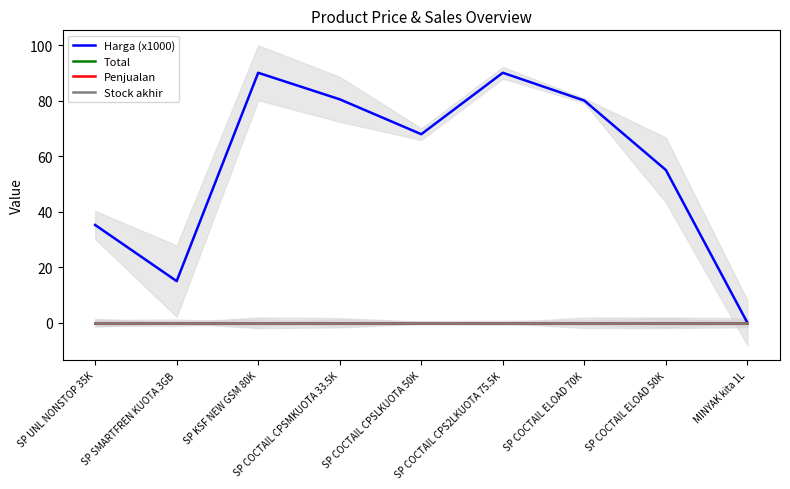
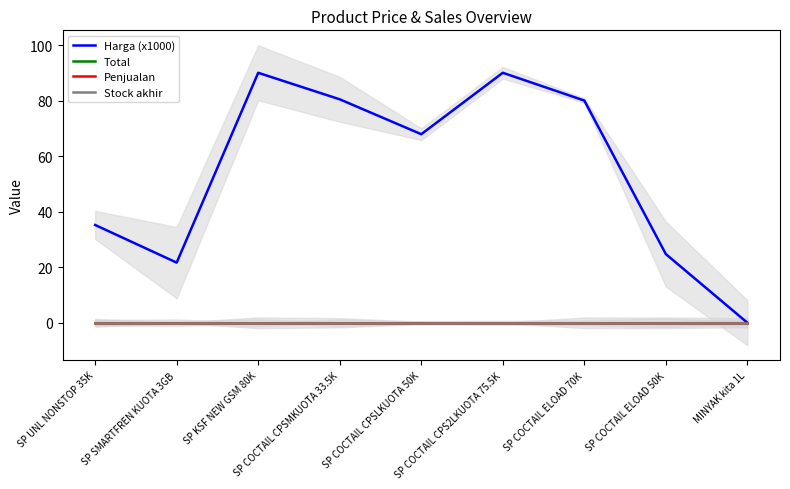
  {
    "Harga (x1000)": {
      "SP UNL NONSTOP 35K": 35,
-     "SP SMARTFREN KUOTA 3GB": 15,
+     "SP SMARTFREN KUOTA 3GB": 22,
      "SP KSF NEW GSM 80K": 90,
      "SP COCTAIL CPSMKUOTA 33.5K": 80,
      "SP COCTAIL CPSLKUOTA 50K": 68,
      "SP COCTAIL CPS2LKUOTA 75.5K": 90,
-     "SP COCTAIL ELOAD 50K": 55
+     "SP COCTAIL ELOAD 50K": 25
    }
  }
